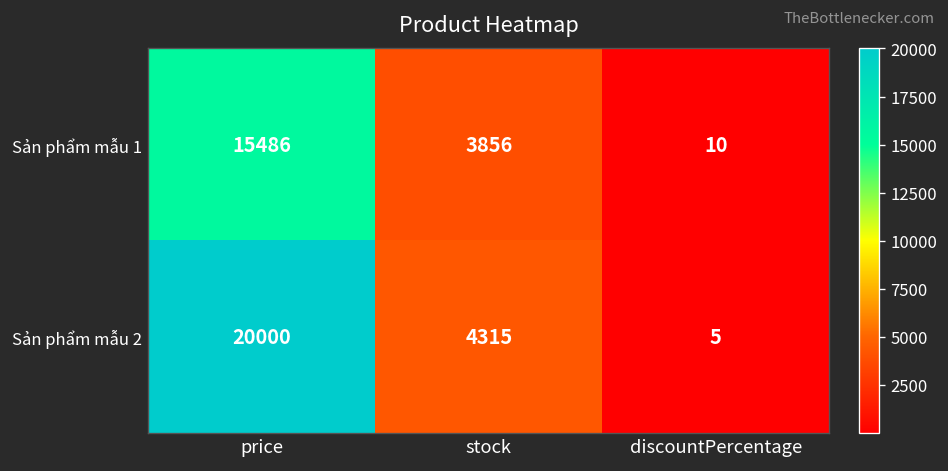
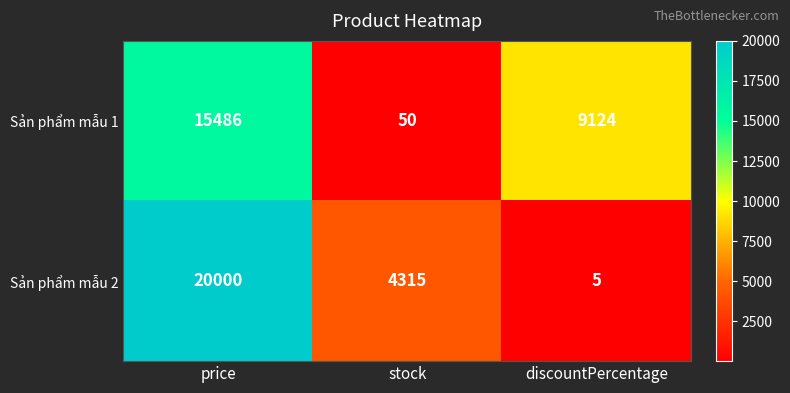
  {
    "Sản phẩm mẫu 1": {
      "price": 15486,
-     "stock": 3856,
-     "discountPercentage": 10
+     "stock": 50,
+     "discountPercentage": 9124
    },
    "Sản phẩm mẫu 2": {
      "price": 20000,
      "stock": 4315,
      "discountPercentage": 5
    }
  }
